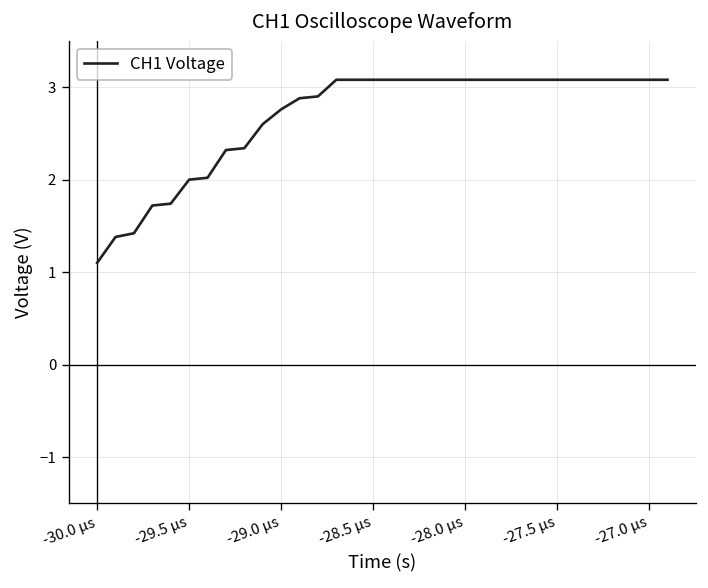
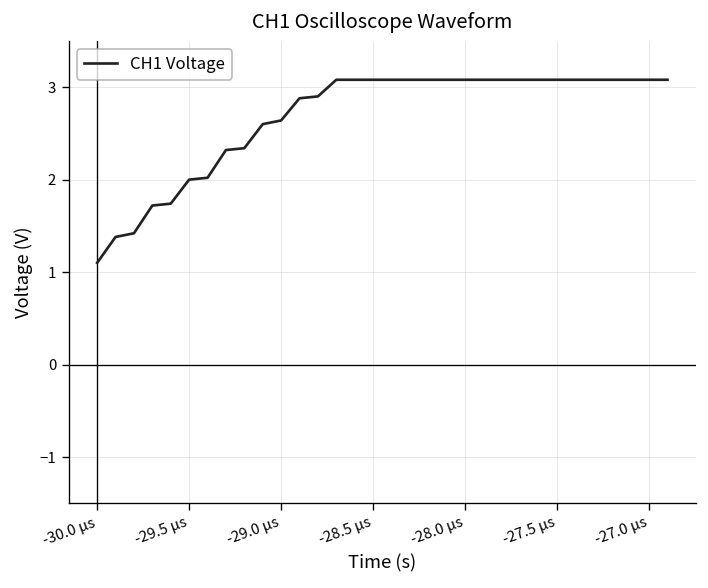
  {
    "-30.0 µs": 1.1,
    "-29.5 µs": 2.0,
-   "-29.0 µs": 2.8,
+   "-29.0 µs": 2.6,
    "-28.5 µs": 3.1,
    "-28.0 µs": 3.1,
    "-27.5 µs": 3.1,
    "-27.0 µs": 3.1
  }
